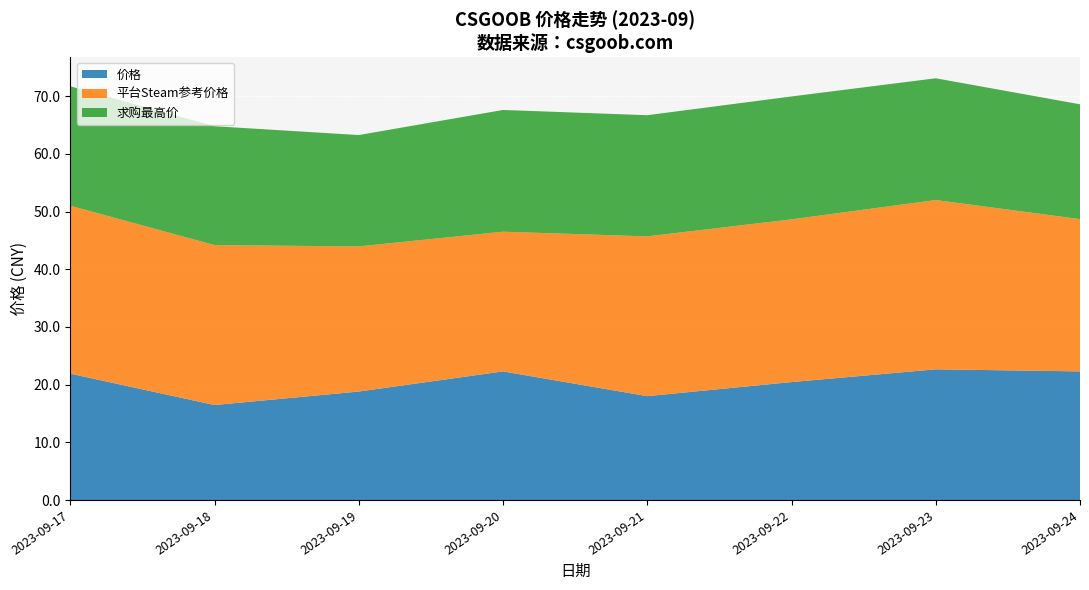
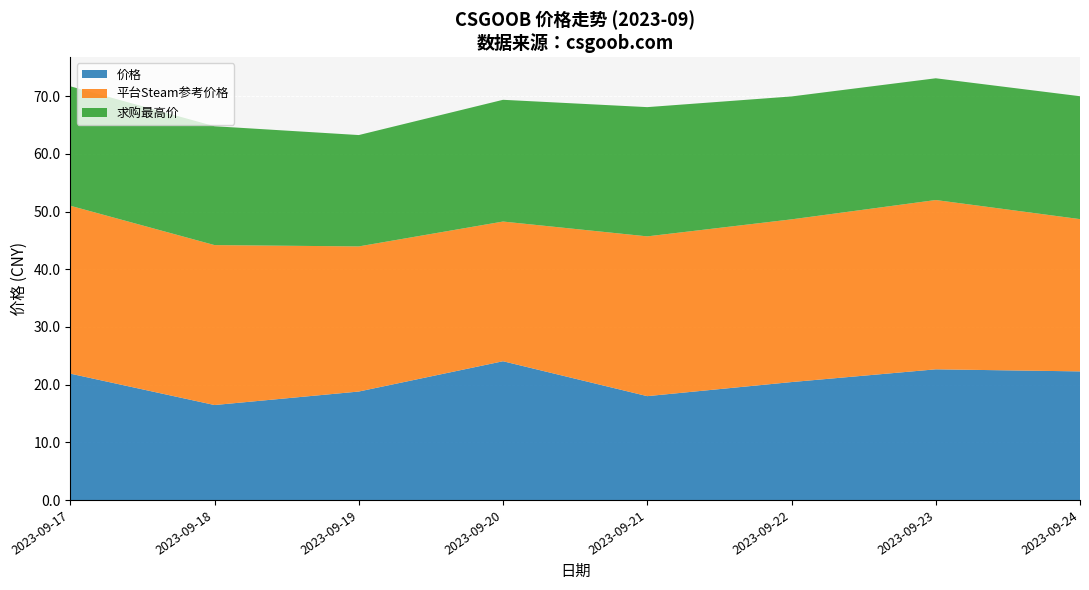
  {
    "价格": {
      "2023-09-17": 22,
      "2023-09-18": 16,
      "2023-09-19": 19,
-     "2023-09-20": 22,
+     "2023-09-20": 24,
      "2023-09-21": 18,
      "2023-09-22": 20,
      "2023-09-23": 23,
      "2023-09-24": 22
    },
    "平台Steam参考价格": {
      "2023-09-17": 29,
      "2023-09-18": 28,
      "2023-09-19": 25,
      "2023-09-20": 24,
      "2023-09-21": 28,
      "2023-09-22": 28,
      "2023-09-23": 29,
      "2023-09-24": 26
    },
    "求购最高价": {
      "2023-09-17": 21,
      "2023-09-18": 21,
      "2023-09-19": 19,
      "2023-09-20": 21,
-     "2023-09-21": 21,
+     "2023-09-21": 22,
      "2023-09-22": 21,
      "2023-09-23": 21,
-     "2023-09-24": 20
+     "2023-09-24": 21
    }
  }
